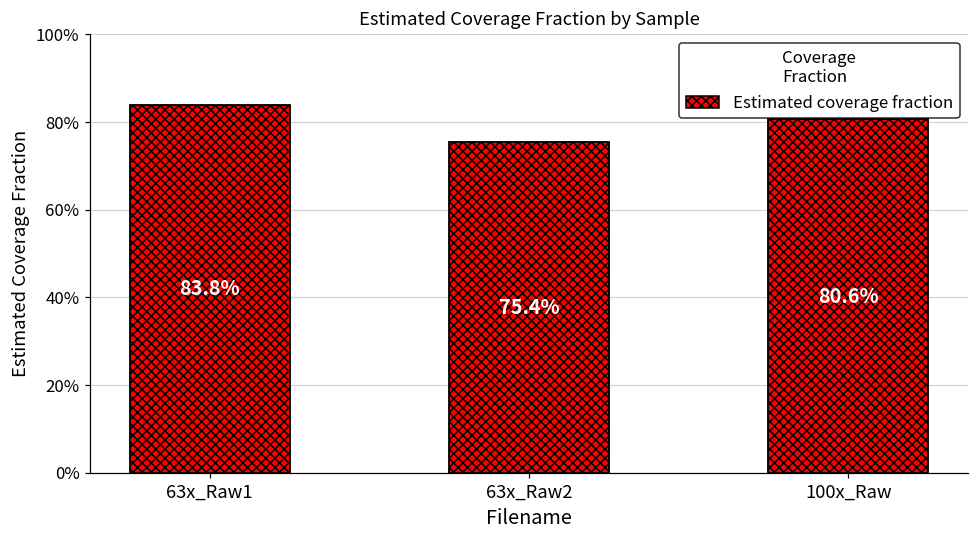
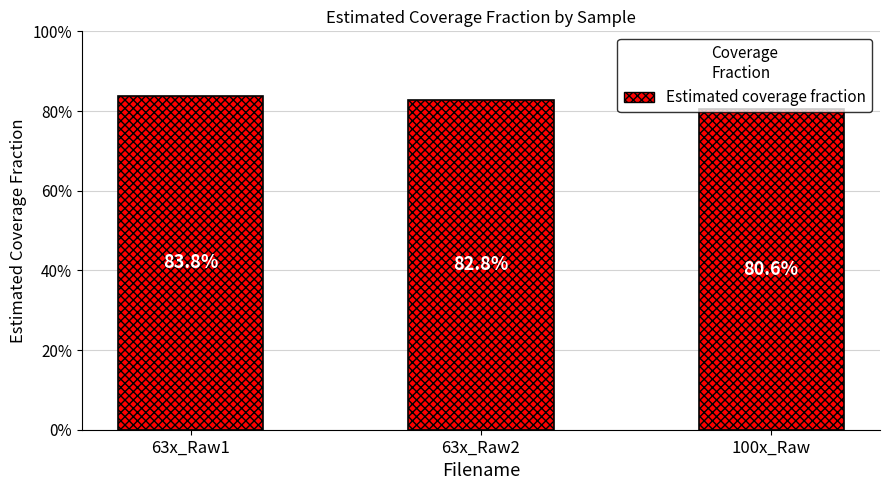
  {
    "63x_Raw1": "83.8%",
-   "63x_Raw2": "75.4%"
+   "63x_Raw2": "82.8%"
  }
